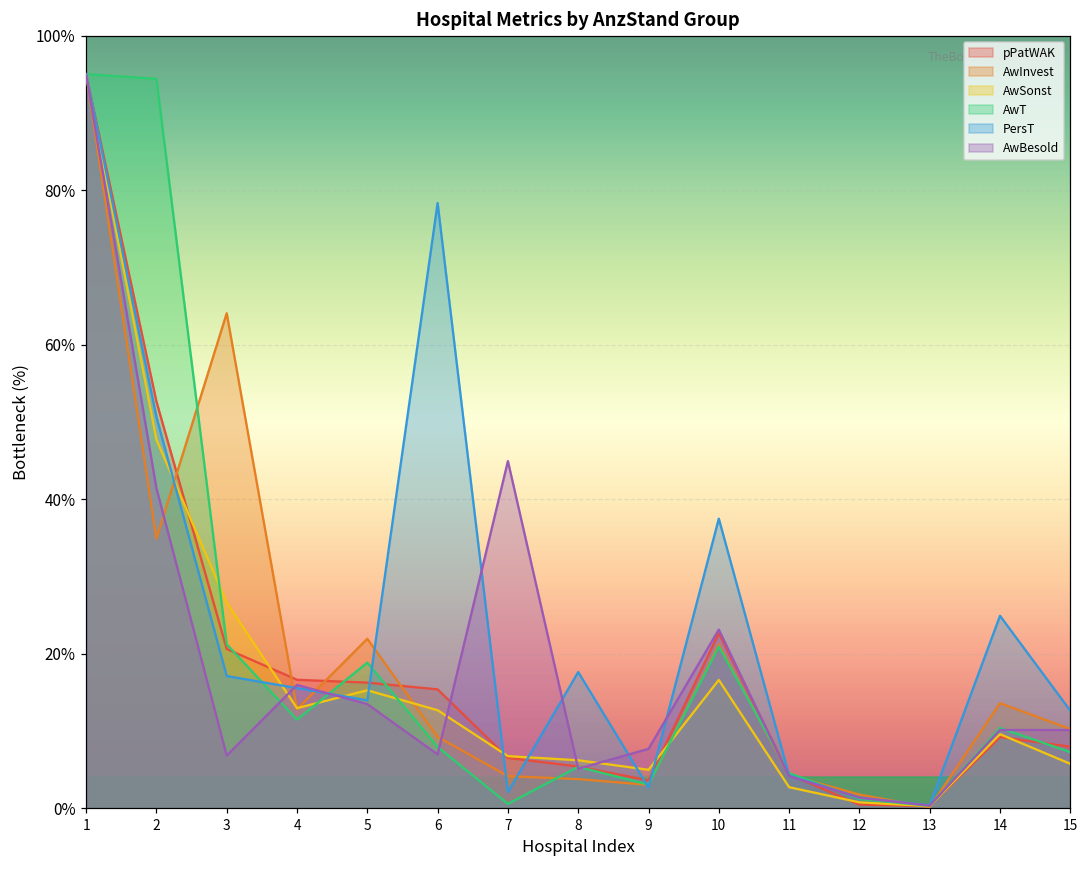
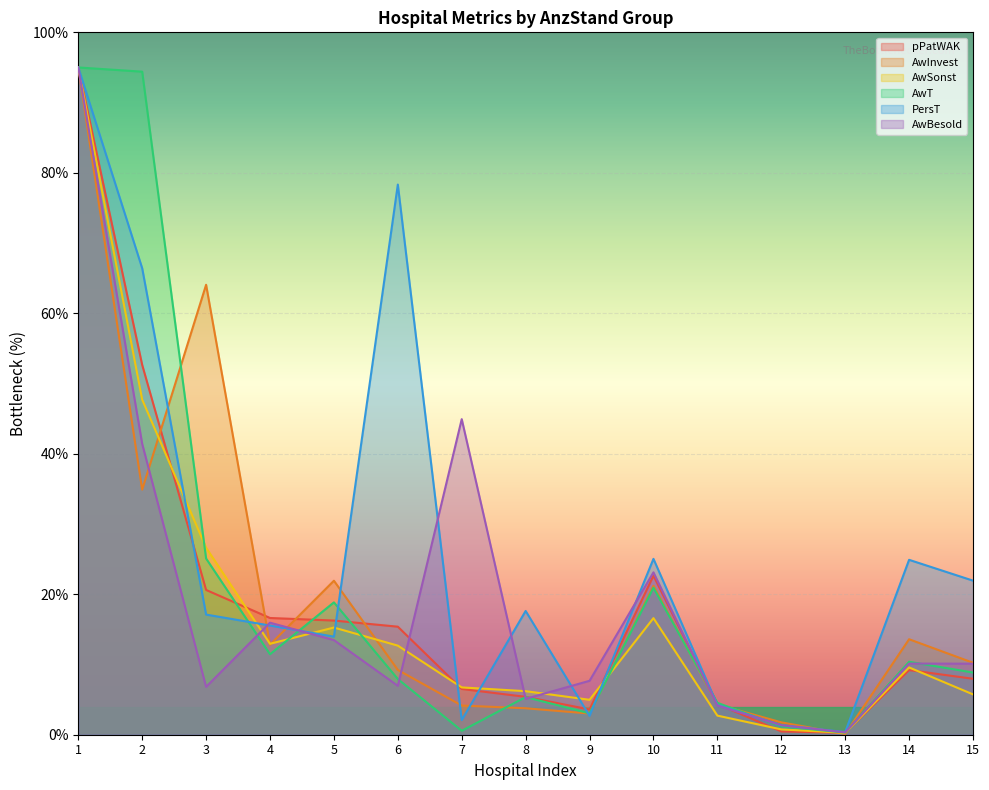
  {
    "AwT": {
      "2": "94%",
-     "3": "21%",
+     "3": "25%",
      "4": "11%",
      "5": "19%",
      "6": "8%",
-     "15": "7%"
+     "15": "9%"
    },
    "PersT": {
-     "2": "51%",
+     "2": "66%",
      "3": "17%",
      "4": "16%",
      "5": "14%",
      "6": "78%",
      "8": "18%",
-     "10": "37%",
+     "10": "25%",
      "14": "25%",
-     "15": "13%"
+     "15": "22%"
    },
    "AwBesold": {
      "2": "41%",
      "3": "7%",
      "4": "16%",
      "5": "13%",
      "6": "7%",
      "7": "45%",
      "9": "8%",
      "10": "23%"
    }
  }
